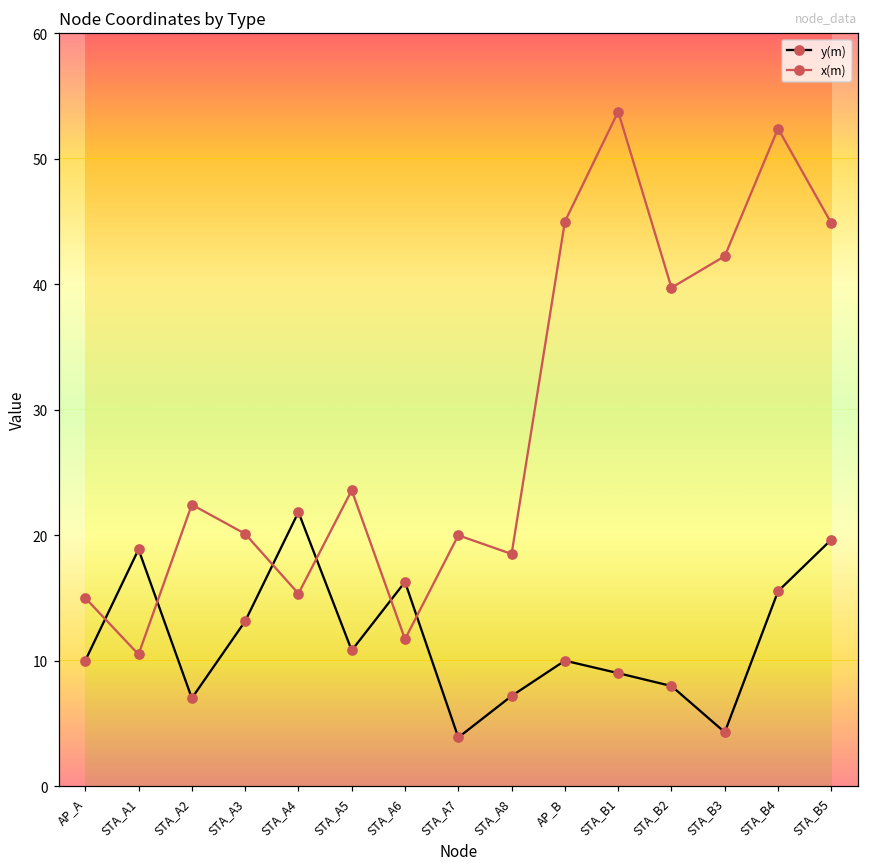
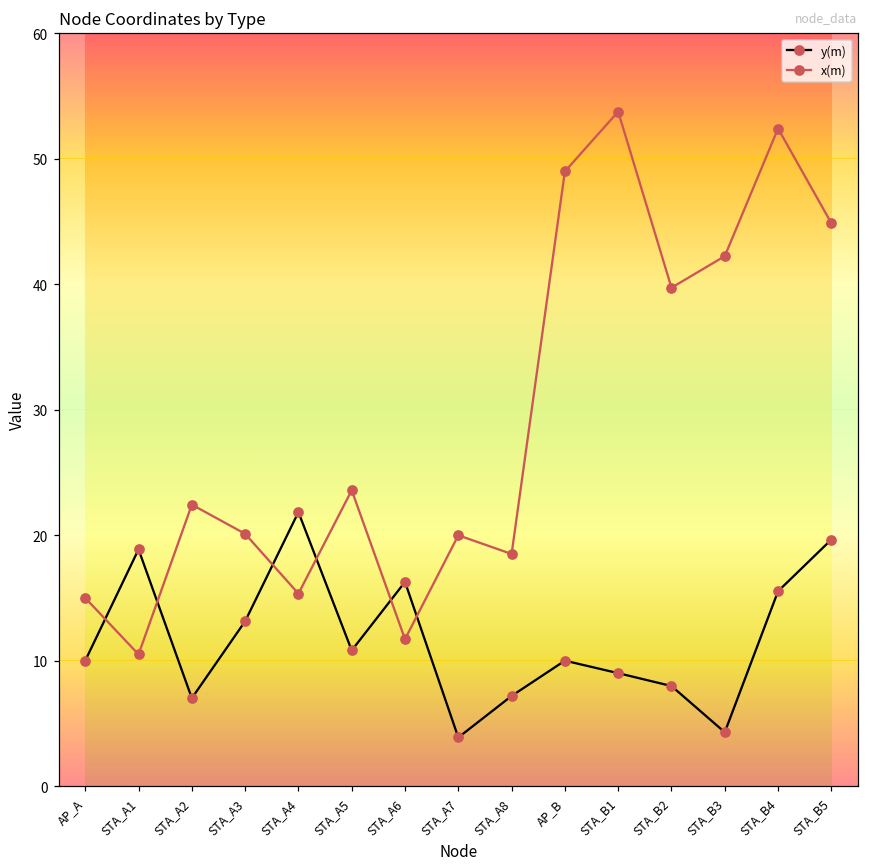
  {
    "y(m)": {
      "AP_A": 10,
      "STA_A1": 19,
      "STA_A2": 7,
      "STA_A3": 13,
      "STA_A4": 22,
      "STA_A5": 11,
      "STA_A6": 16.3,
      "STA_A7": 4,
      "STA_A8": 7,
      "AP_B": 10,
      "STA_B1": 9,
      "STA_B2": 8,
      "STA_B3": 4.3,
      "STA_B4": 15.5,
      "STA_B5": 19.7
    },
    "x(m)": {
      "AP_A": 15,
      "STA_A1": 10.5,
      "STA_A2": 22.4,
      "STA_A3": 20,
      "STA_A4": 15.3,
      "STA_A5": 23.6,
      "STA_A6": 11.7,
      "STA_A7": 20,
      "STA_A8": 18.5,
-     "AP_B": 45,
+     "AP_B": 49,
      "STA_B1": 53.8,
      "STA_B2": 39.7,
      "STA_B3": 42.2,
      "STA_B4": 52.4,
      "STA_B5": 45
    }
  }
